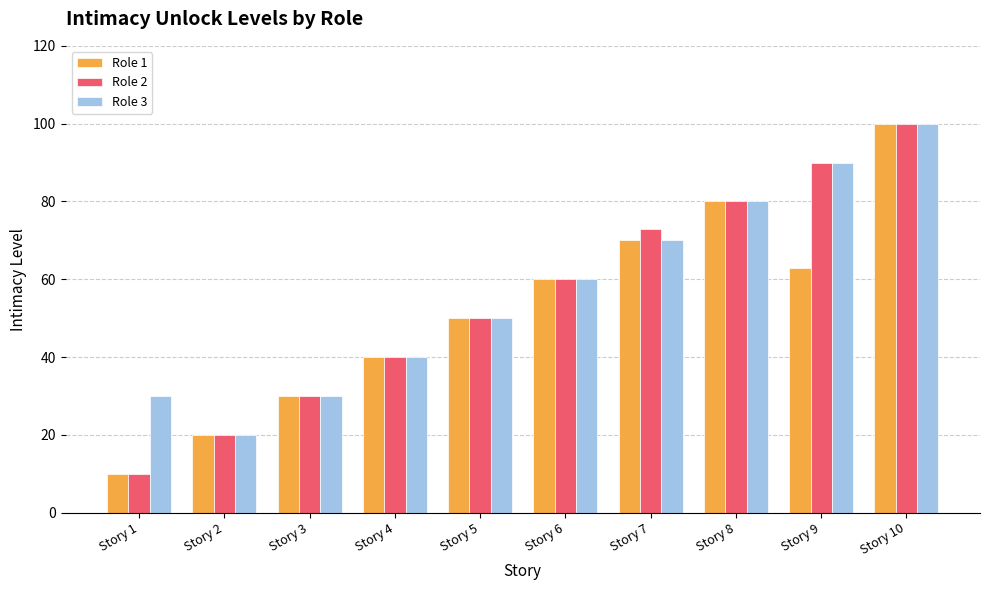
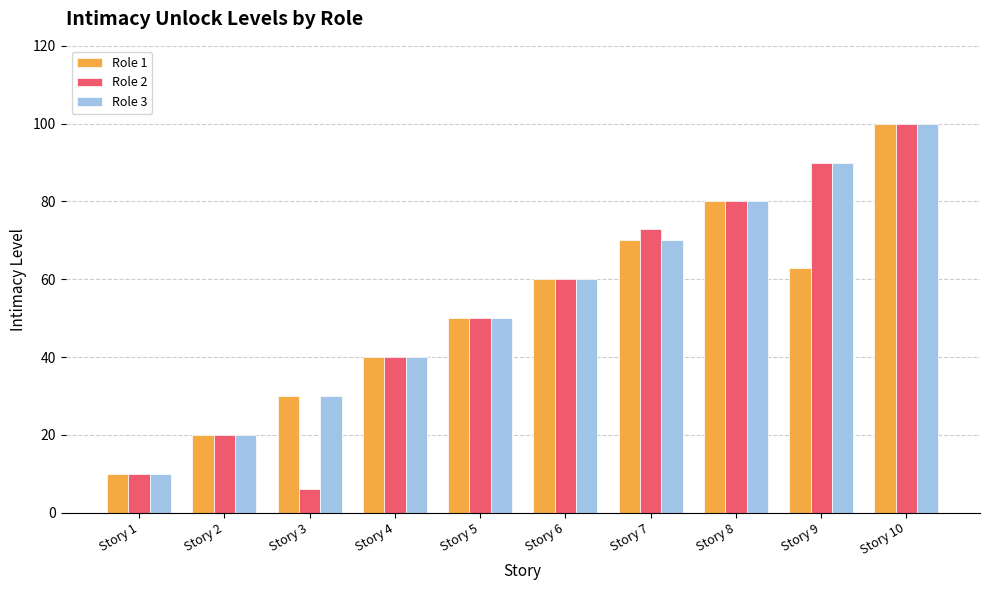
  {
    "Role 1": {
      "Story 1": 10,
      "Story 2": 20,
      "Story 3": 30,
      "Story 4": 40,
      "Story 5": 50,
      "Story 6": 60,
      "Story 7": 70,
      "Story 8": 80,
      "Story 9": 63,
      "Story 10": 100
    },
    "Role 2": {
      "Story 1": 10,
      "Story 2": 20,
-     "Story 3": 30,
+     "Story 3": 6,
      "Story 4": 40,
      "Story 5": 50,
      "Story 6": 60,
      "Story 7": 73,
      "Story 8": 80,
      "Story 9": 90,
      "Story 10": 100
    },
    "Role 3": {
-     "Story 1": 30,
+     "Story 1": 10,
      "Story 2": 20,
      "Story 3": 30,
      "Story 4": 40,
      "Story 5": 50,
      "Story 6": 60,
      "Story 7": 70,
      "Story 8": 80,
      "Story 9": 90,
      "Story 10": 100
    }
  }
